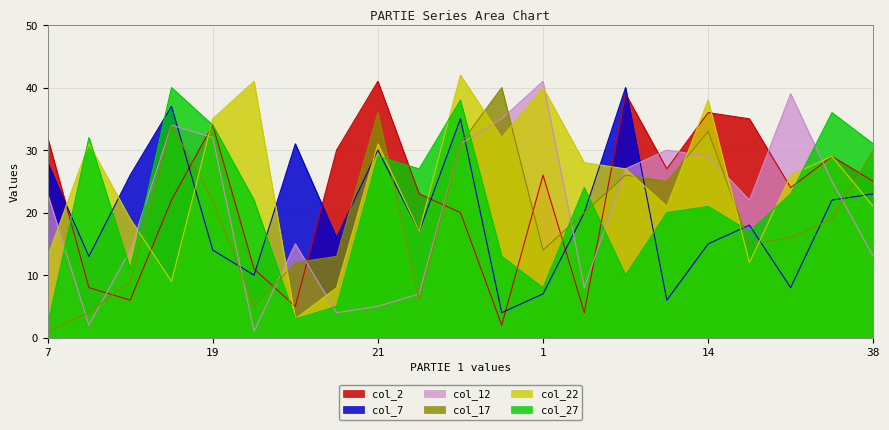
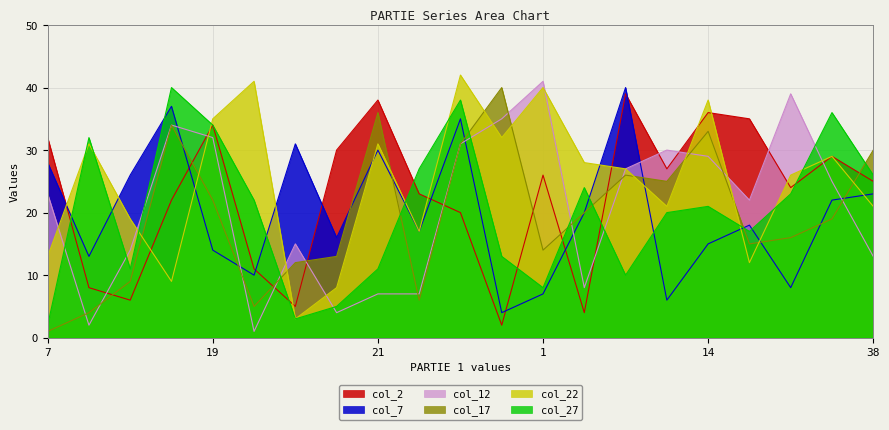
  {
    "col_2": {
-     "21": 41,
+     "21": 38,
      "38": 25
    },
    "col_7": {
      "21": 30,
      "38": 23
    },
    "col_12": {
-     "21": 5,
+     "21": 7,
      "38": 13
    },
    "col_17": {
      "21": 36,
      "38": 30
    },
    "col_22": {
      "21": 31,
      "38": 21
    },
    "col_27": {
-     "21": 29,
-     "38": 31
+     "21": 11,
+     "38": 26
    }
  }
